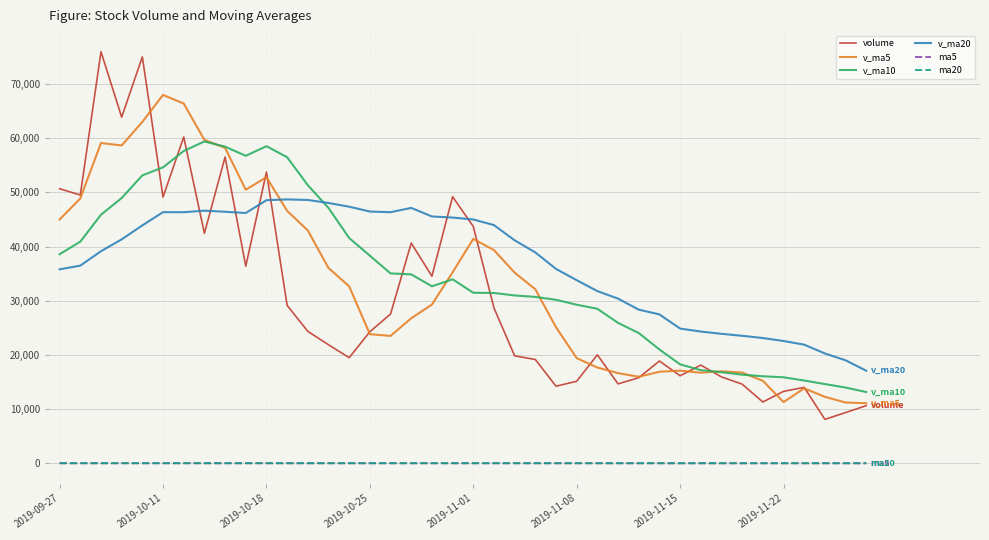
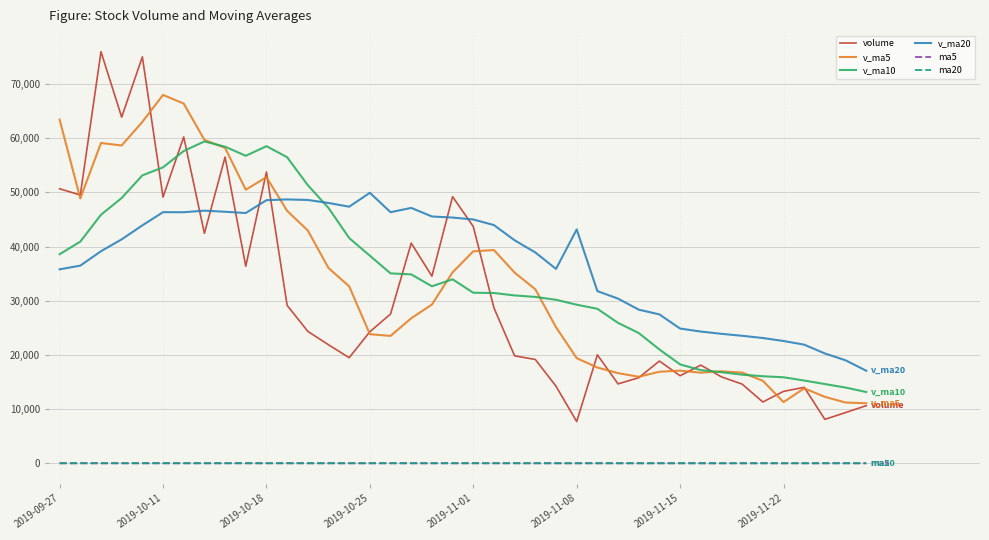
  {
    "volume": {
      "2019-09-27": "51,000",
      "2019-10-11": "49,000",
      "2019-10-18": "54,000",
      "2019-11-01": "44,000",
-     "2019-11-08": "15,000",
+     "2019-11-08": "8,000",
      "2019-11-15": "16,000",
      "2019-11-22": "13,000"
    },
    "v_ma5": {
-     "2019-09-27": "45,000",
+     "2019-09-27": "63,000",
      "2019-10-11": "68,000",
      "2019-10-18": "53,000",
-     "2019-11-01": "41,000",
+     "2019-11-01": "39,000",
      "2019-11-08": "19,000",
      "2019-11-15": "17,000",
      "2019-11-22": "11,000"
    },
    "v_ma20": {
      "2019-09-27": "36,000",
      "2019-10-11": "46,000",
      "2019-10-18": "49,000",
-     "2019-10-25": "46,000",
+     "2019-10-25": "50,000",
      "2019-11-01": "45,000",
-     "2019-11-08": "34,000",
+     "2019-11-08": "43,000",
      "2019-11-15": "25,000",
      "2019-11-22": "23,000"
    }
  }
